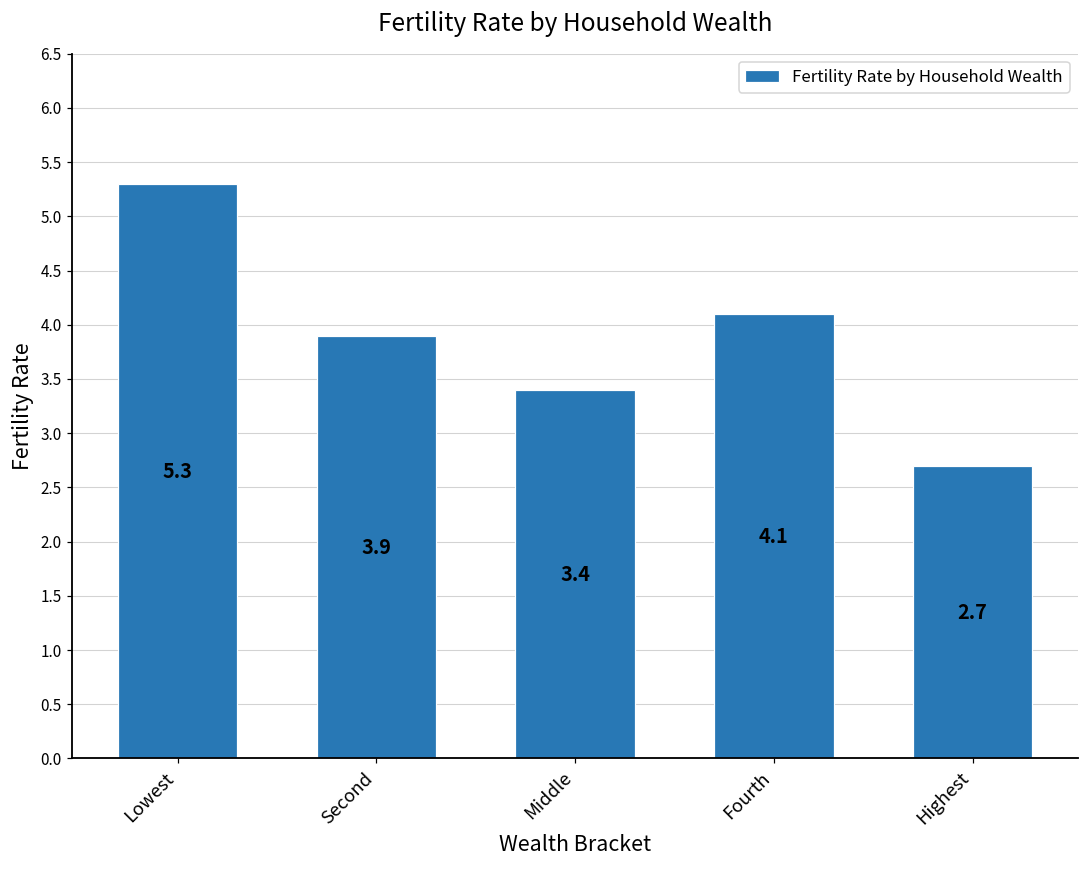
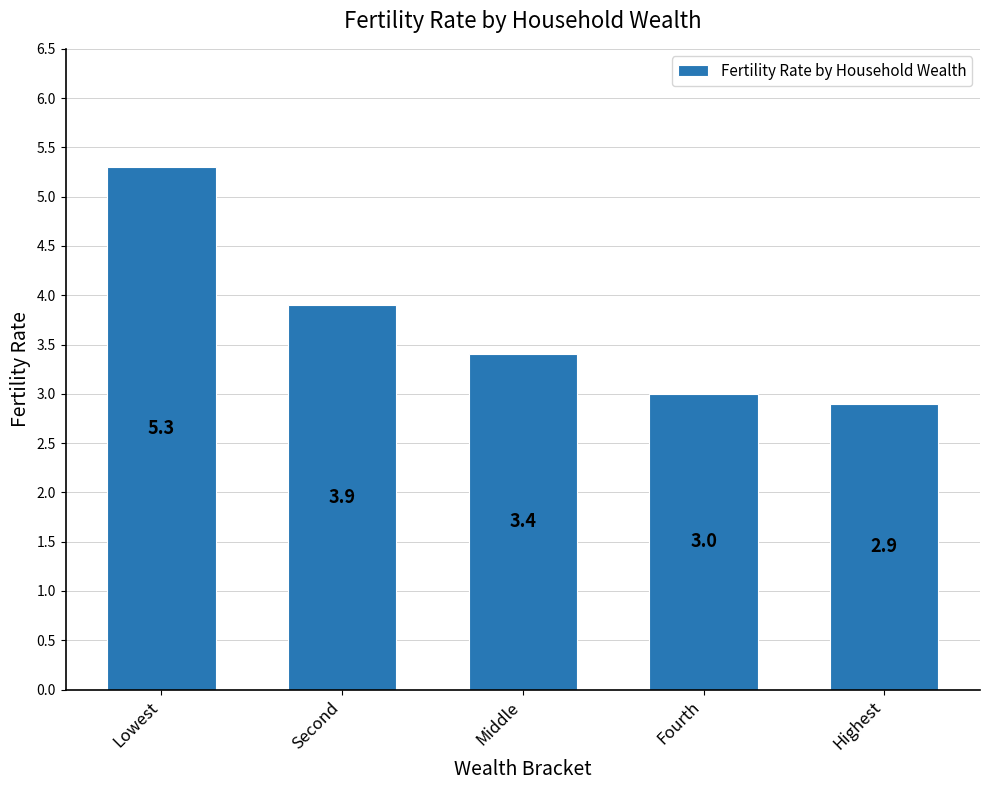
  {
    "Lowest": 5.3,
    "Second": 3.9,
    "Middle": 3.4,
-   "Fourth": 4.1,
-   "Highest": 2.7
+   "Fourth": 3.0,
+   "Highest": 2.9
  }
